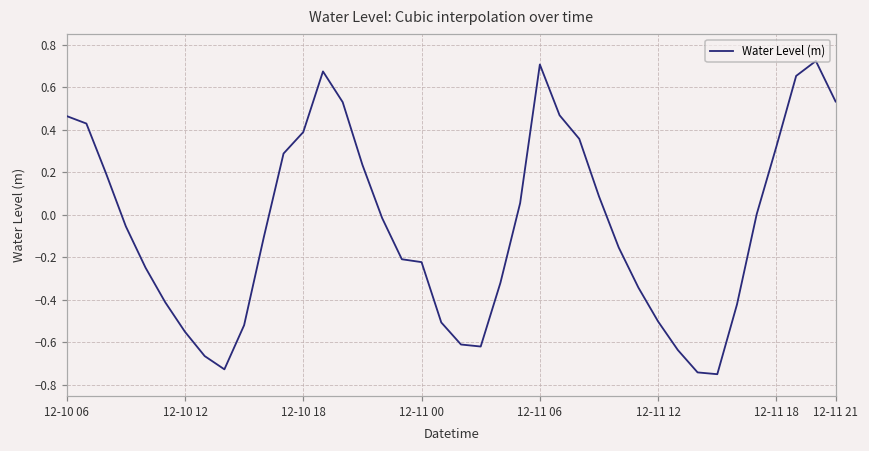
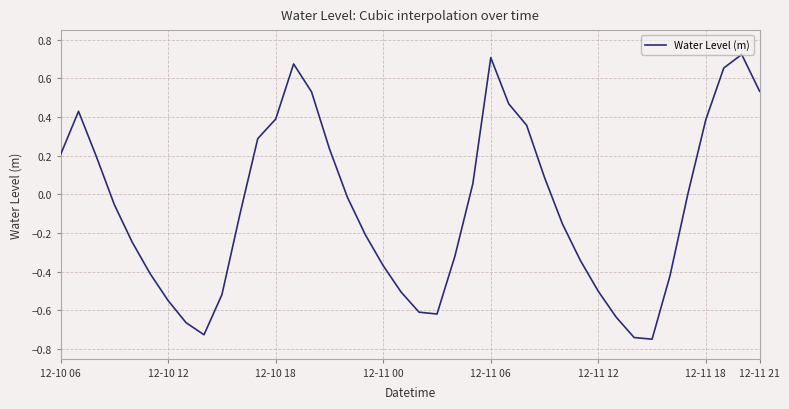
  {
-   "12-10 06": 0.46,
+   "12-10 06": 0.21,
    "12-10 12": -0.55,
    "12-10 18": 0.39,
-   "12-11 00": -0.22,
+   "12-11 00": -0.37,
    "12-11 06": 0.71,
    "12-11 12": -0.50,
-   "12-11 18": 0.32,
+   "12-11 18": 0.39,
    "12-11 21": 0.53
  }
